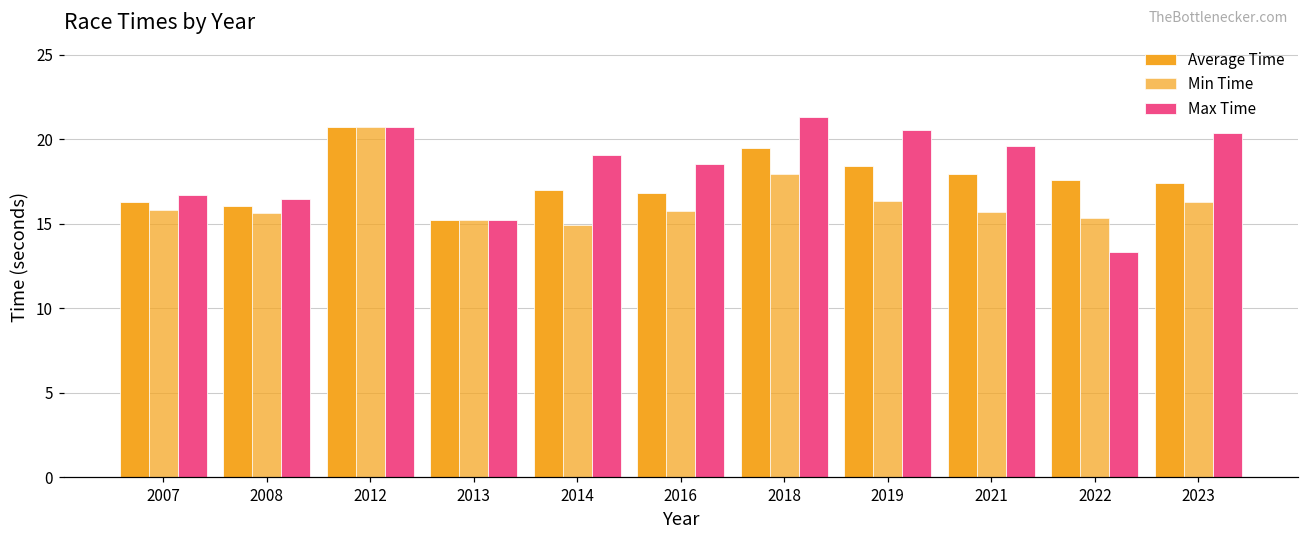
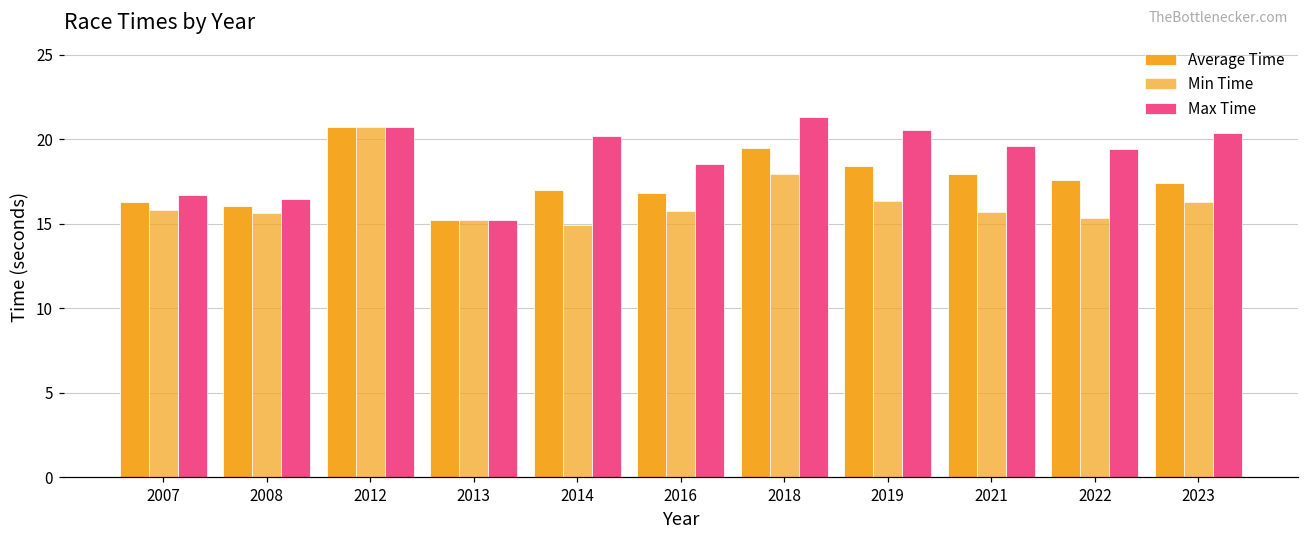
  {
    "Max Time": {
      "2007": 16.7,
      "2008": 16.5,
      "2012": 20.7,
      "2013": 15.2,
-     "2014": 19.0,
+     "2014": 20.2,
      "2016": 18.5,
      "2018": 21.3,
      "2019": 20.6,
      "2021": 19.6,
-     "2022": 13.3,
+     "2022": 19.4,
      "2023": 20.4
    }
  }
